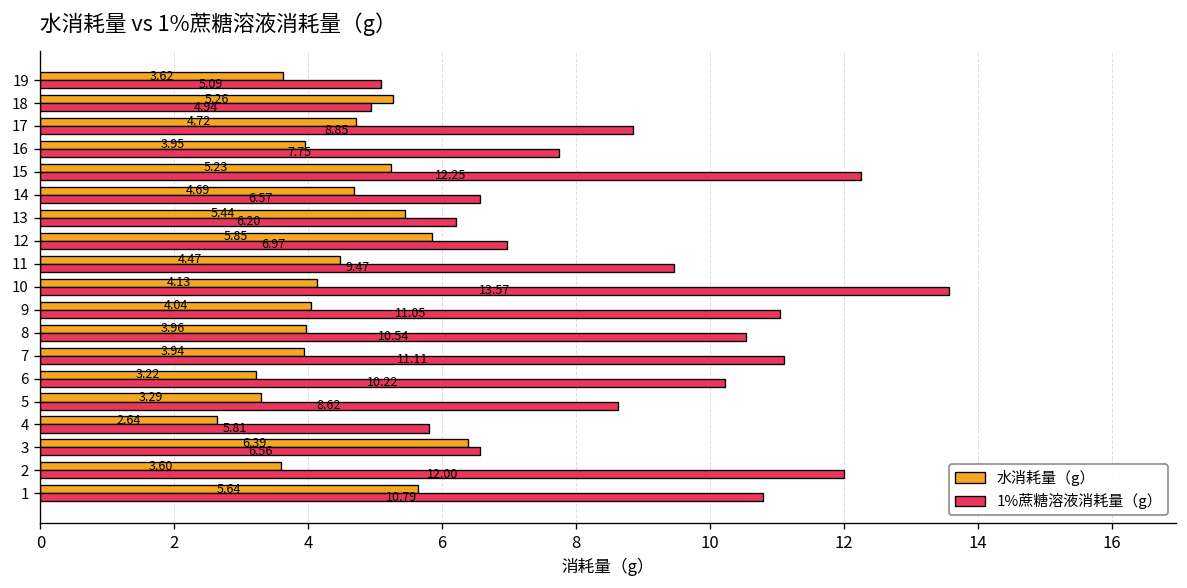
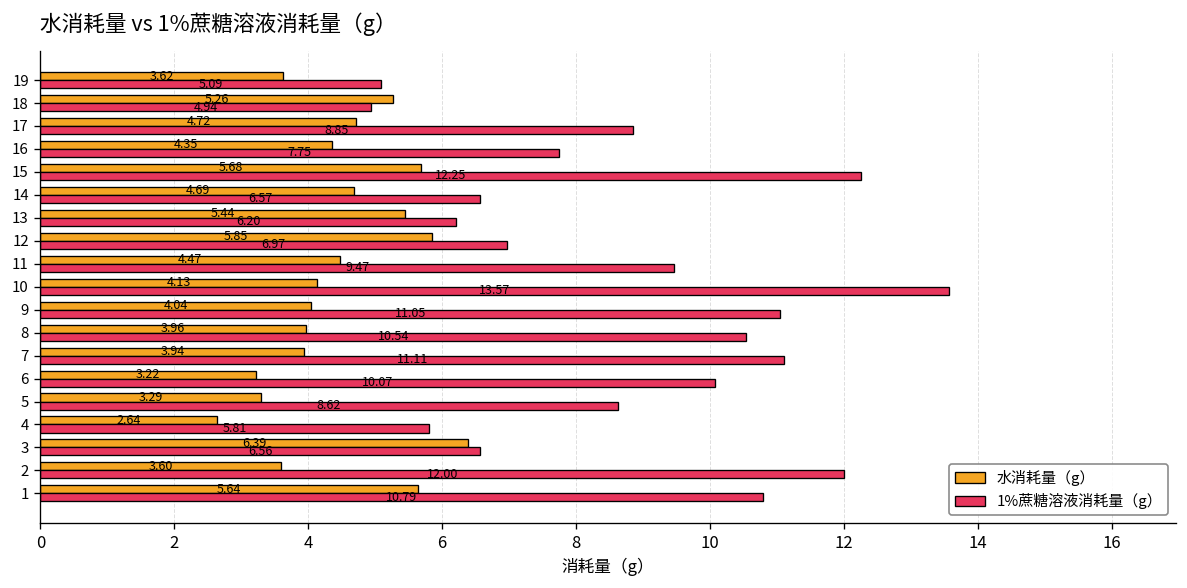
  {
    "水消耗量（g）": {
      "19": 3.62,
      "17": 4.72,
-     "16": 3.95,
-     "15": 5.23,
+     "16": 4.35,
+     "15": 5.68,
      "14": 4.69,
      "13": 5.44,
      "12": 5.85,
      "11": 4.47,
      "10": 4.13,
      "9": 4.04,
      "8": 3.96,
      "7": 3.94,
      "6": 3.22,
      "5": 3.29,
      "4": 2.64,
      "2": 3.60,
      "1": 5.64
    },
    "1%蔗糖溶液消耗量（g）": {
      "19": 5.09,
      "17": 8.85,
      "16": 7.75,
      "15": 12.25,
      "14": 6.57,
      "13": 6.20,
      "12": 6.97,
      "11": 9.47,
      "10": 13.57,
      "9": 11.05,
      "8": 10.54,
      "7": 11.11,
-     "6": 10.22,
+     "6": 10.07,
      "5": 8.62,
      "4": 5.81,
      "2": 12.00,
      "1": 10.79
    }
  }
